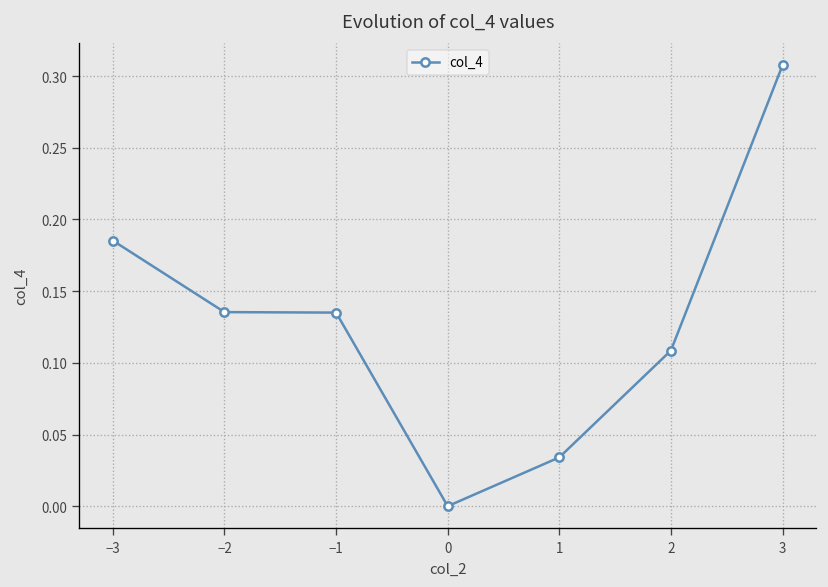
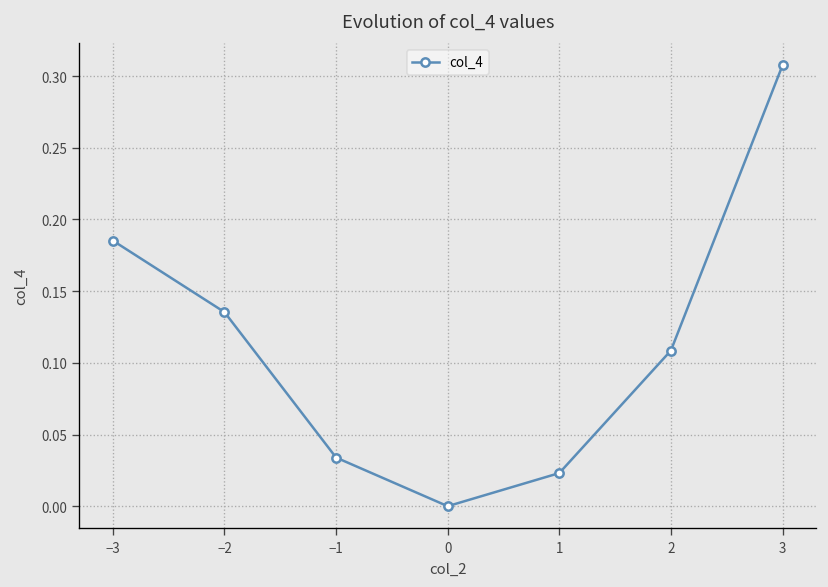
  {
    "−3": 0.185,
    "−2": 0.135,
-   "−1": 0.135,
+   "−1": 0.034,
    "0": 0.000,
-   "1": 0.034,
+   "1": 0.023,
    "2": 0.109,
    "3": 0.307
  }
